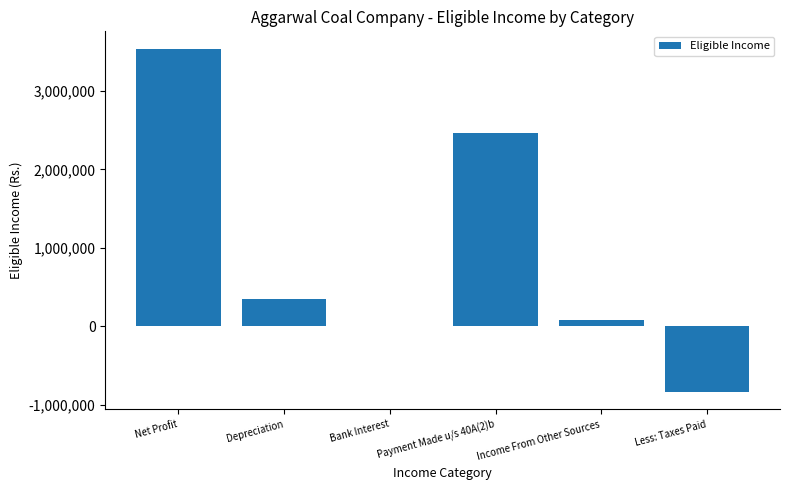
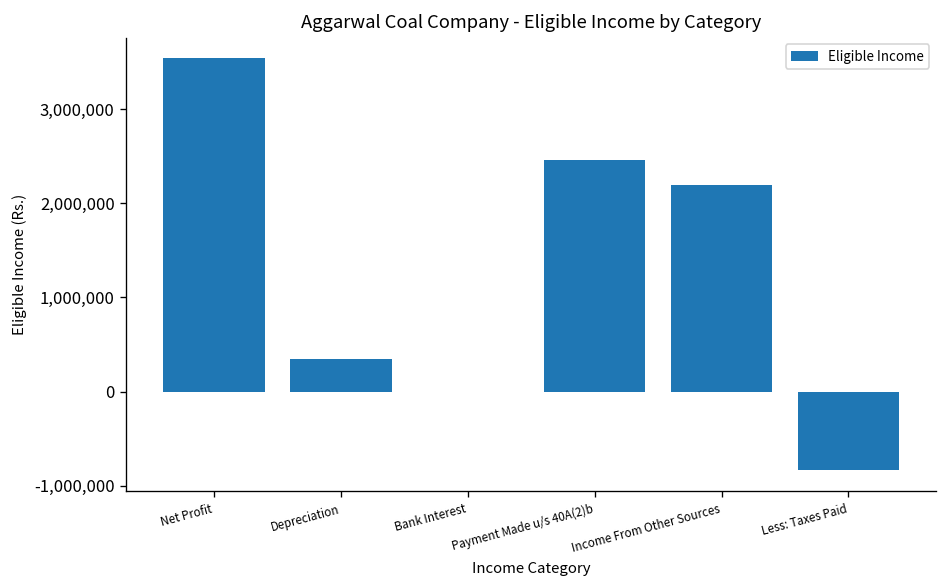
  {
    "Net Profit": "3,500,000",
    "Depreciation": "300,000",
    "Bank Interest": "0",
    "Payment Made u/s 40A(2)b": "2,500,000",
-   "Income From Other Sources": "100,000",
+   "Income From Other Sources": "2,200,000",
    "Less: Taxes Paid": "-800,000"
  }
